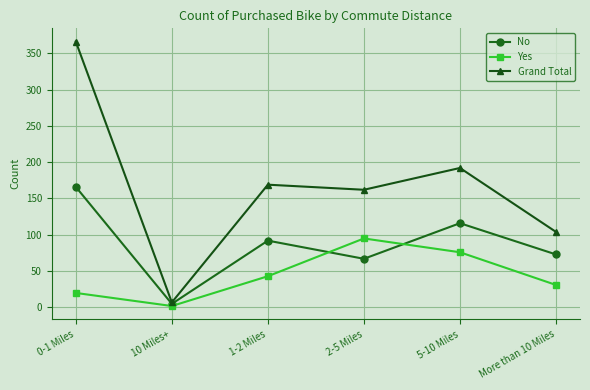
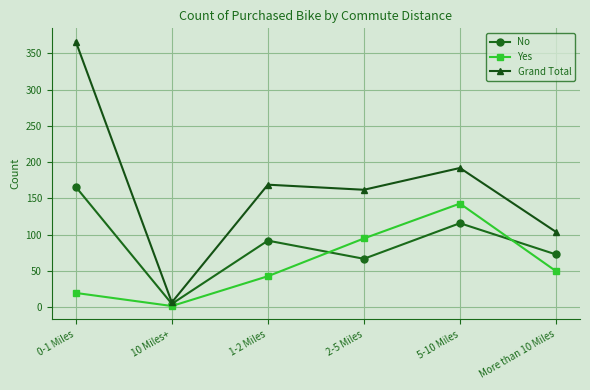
  {
    "Yes": {
      "0-1 Miles": 20,
      "1-2 Miles": 40,
      "2-5 Miles": 100,
-     "5-10 Miles": 80,
-     "More than 10 Miles": 30
+     "5-10 Miles": 140,
+     "More than 10 Miles": 50
    }
  }
